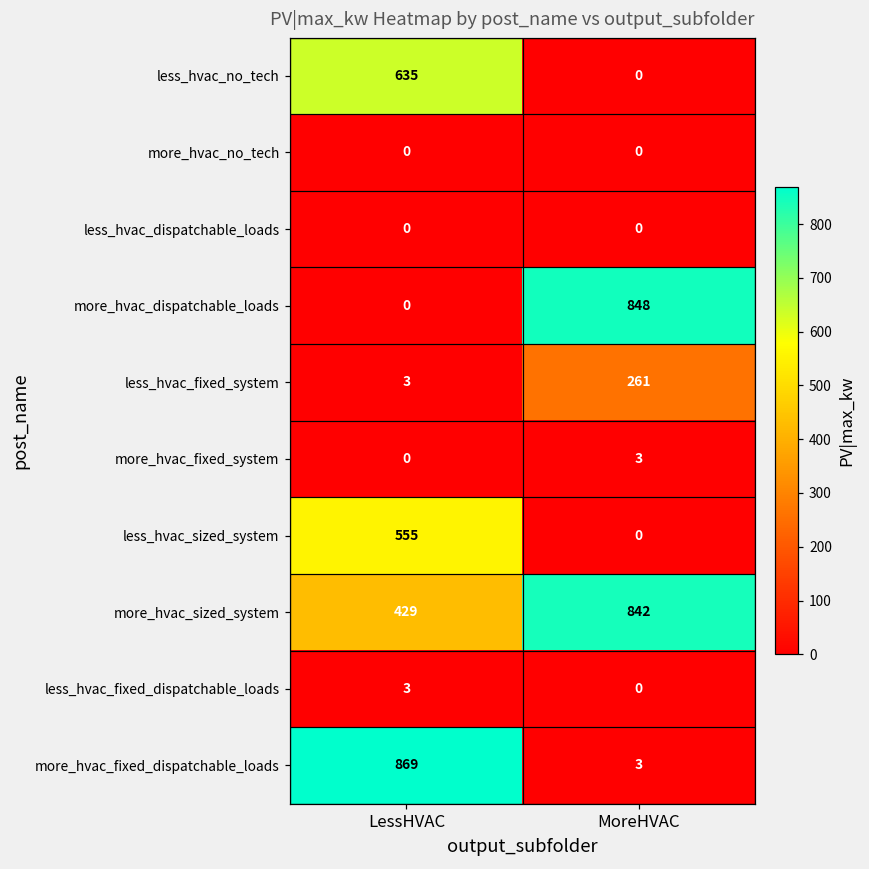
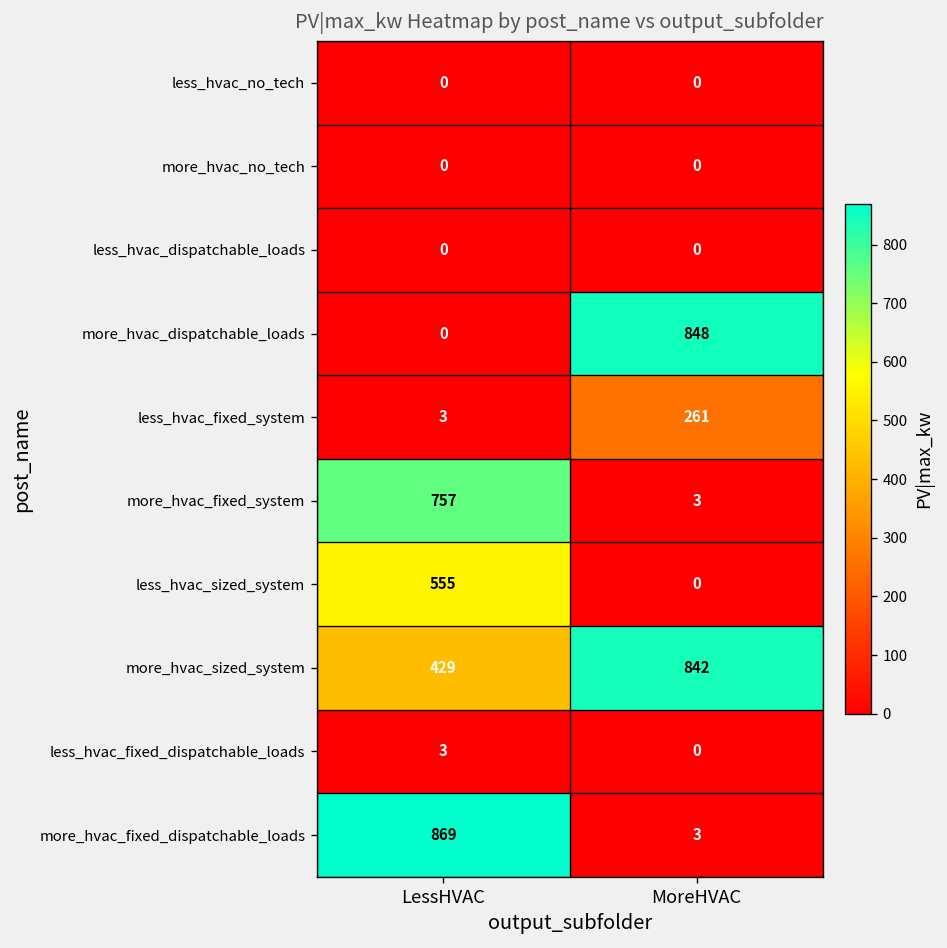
  {
    "less_hvac_no_tech": {
-     "LessHVAC": 635,
+     "LessHVAC": 0,
      "MoreHVAC": 0
    },
    "more_hvac_no_tech": {
      "LessHVAC": 0,
      "MoreHVAC": 0
    },
    "less_hvac_dispatchable_loads": {
      "LessHVAC": 0,
      "MoreHVAC": 0
    },
    "more_hvac_dispatchable_loads": {
      "LessHVAC": 0,
      "MoreHVAC": 848
    },
    "less_hvac_fixed_system": {
      "LessHVAC": 3,
      "MoreHVAC": 261
    },
    "more_hvac_fixed_system": {
-     "LessHVAC": 0,
+     "LessHVAC": 757,
      "MoreHVAC": 3
    },
    "less_hvac_sized_system": {
      "LessHVAC": 555,
      "MoreHVAC": 0
    },
    "more_hvac_sized_system": {
      "LessHVAC": 429,
      "MoreHVAC": 842
    },
    "less_hvac_fixed_dispatchable_loads": {
      "LessHVAC": 3,
      "MoreHVAC": 0
    },
    "more_hvac_fixed_dispatchable_loads": {
      "LessHVAC": 869,
      "MoreHVAC": 3
    }
  }
